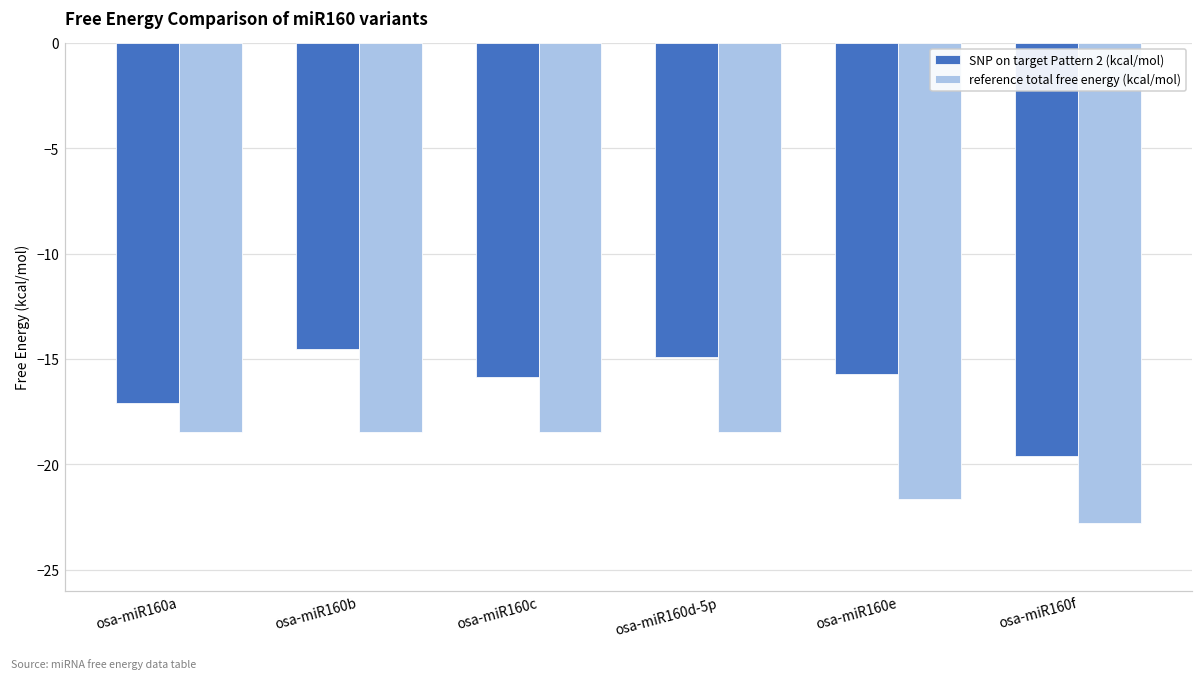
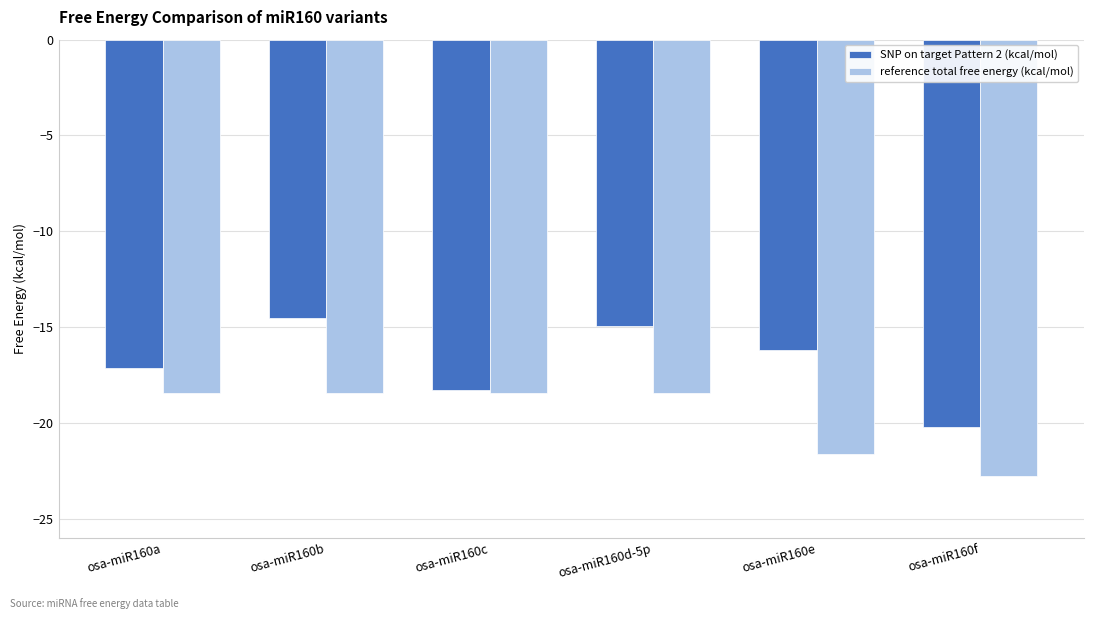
  {
    "SNP on target Pattern 2 (kcal/mol)": {
      "osa-miR160a": -17.1,
      "osa-miR160b": -14.5,
-     "osa-miR160c": -15.9,
+     "osa-miR160c": -18.3,
      "osa-miR160d-5p": -14.9,
-     "osa-miR160e": -15.7,
-     "osa-miR160f": -19.6
+     "osa-miR160e": -16.2,
+     "osa-miR160f": -20.2
    },
    "reference total free energy (kcal/mol)": {
      "osa-miR160a": -18.5,
      "osa-miR160b": -18.5,
      "osa-miR160c": -18.5,
      "osa-miR160d-5p": -18.5,
      "osa-miR160e": -21.6,
      "osa-miR160f": -22.8
    }
  }
